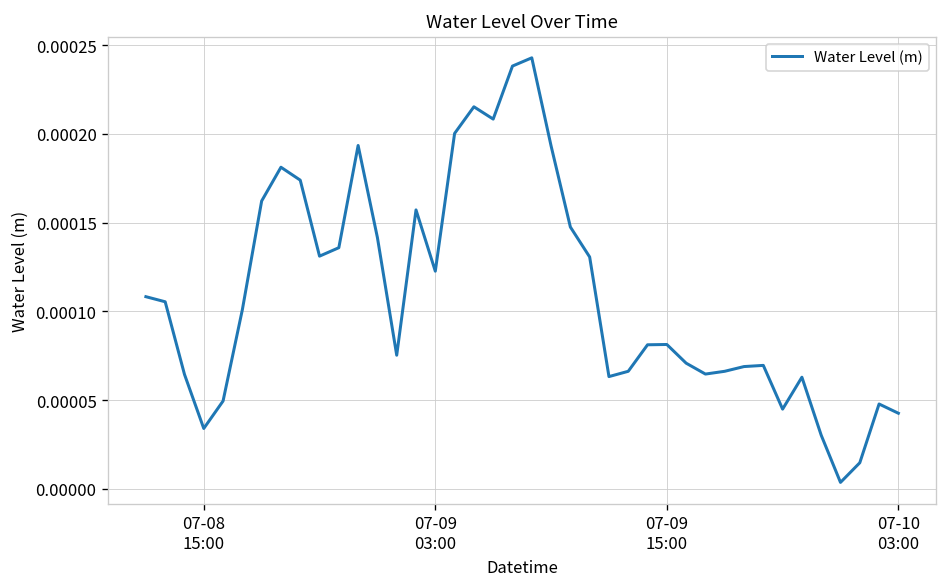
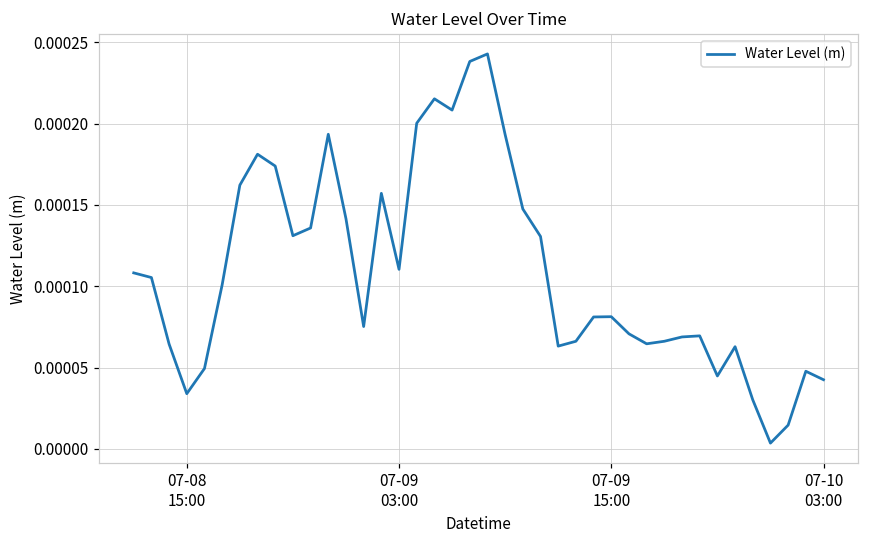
  {
    "07-08 15:00": 0.000034,
-   "07-09 03:00": 0.000123,
+   "07-09 03:00": 0.000110,
    "07-09 15:00": 0.000081,
    "07-10 03:00": 0.000043
  }
